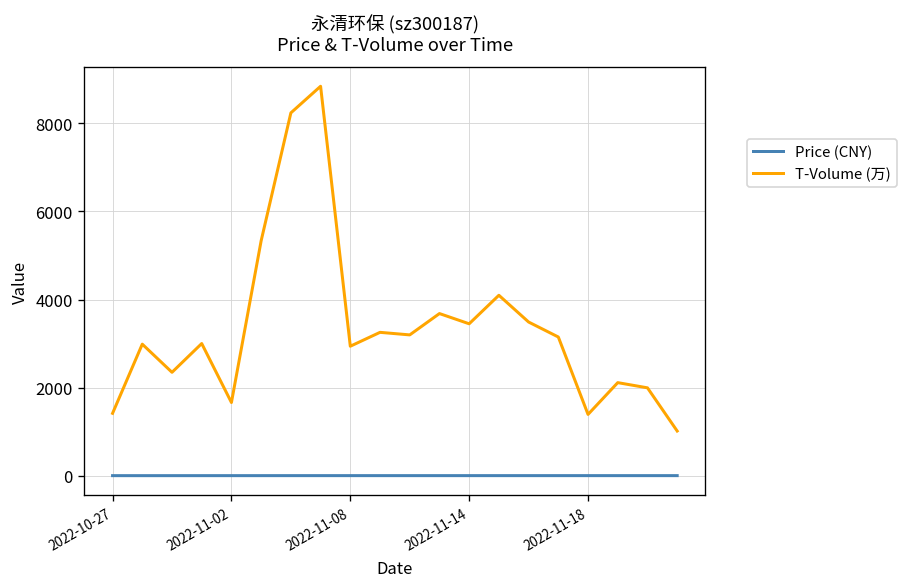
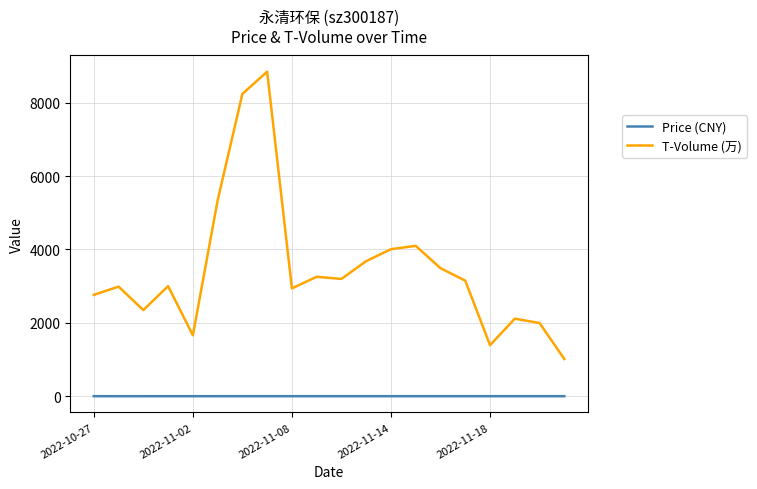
  {
    "Price (CNY)": {
      "2022-10-27": 0,
      "2022-11-02": 0,
      "2022-11-08": 0,
      "2022-11-14": 0,
      "2022-11-18": 0
    },
    "T-Volume (万)": {
-     "2022-10-27": 1400,
+     "2022-10-27": 2800,
      "2022-11-02": 1700,
      "2022-11-08": 2900,
-     "2022-11-14": 3500,
+     "2022-11-14": 4000,
      "2022-11-18": 1400
    }
  }
